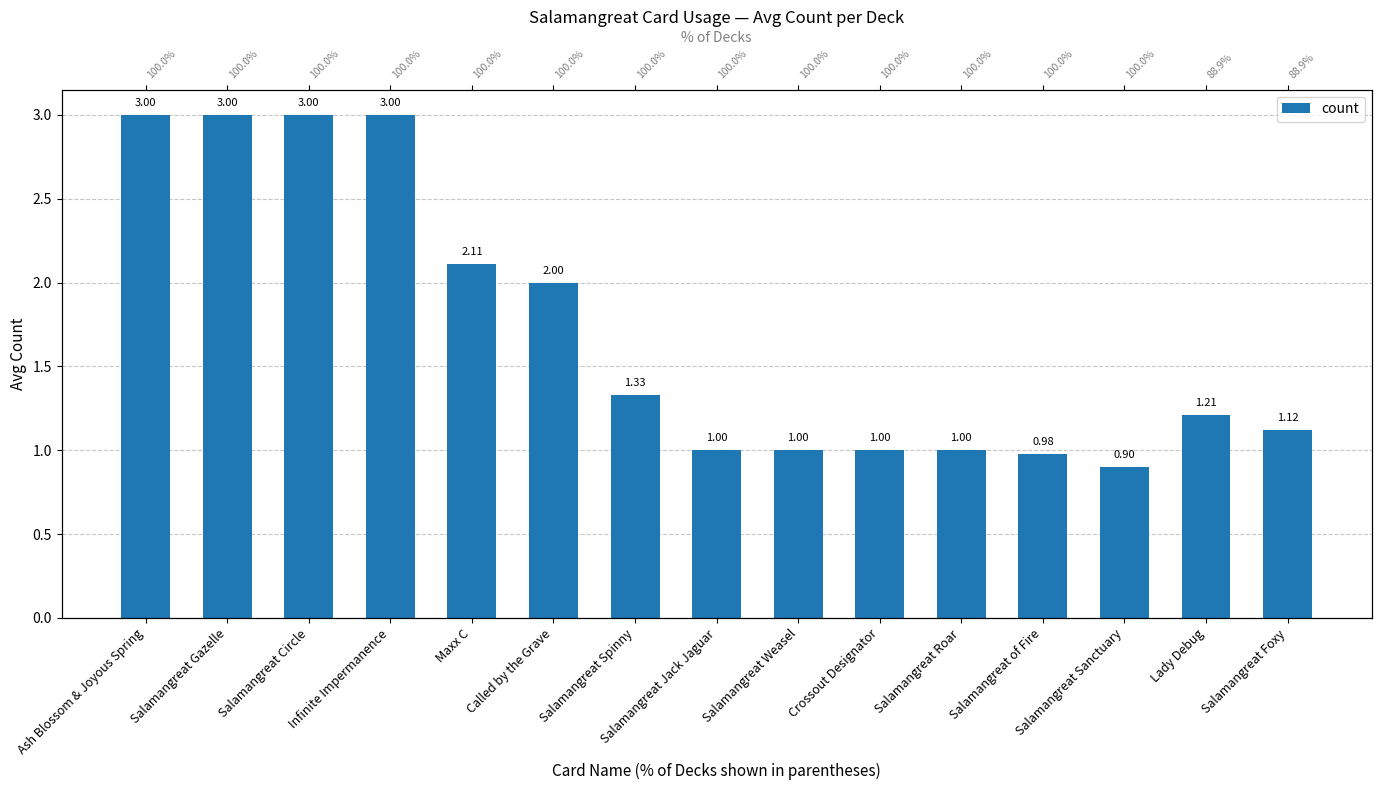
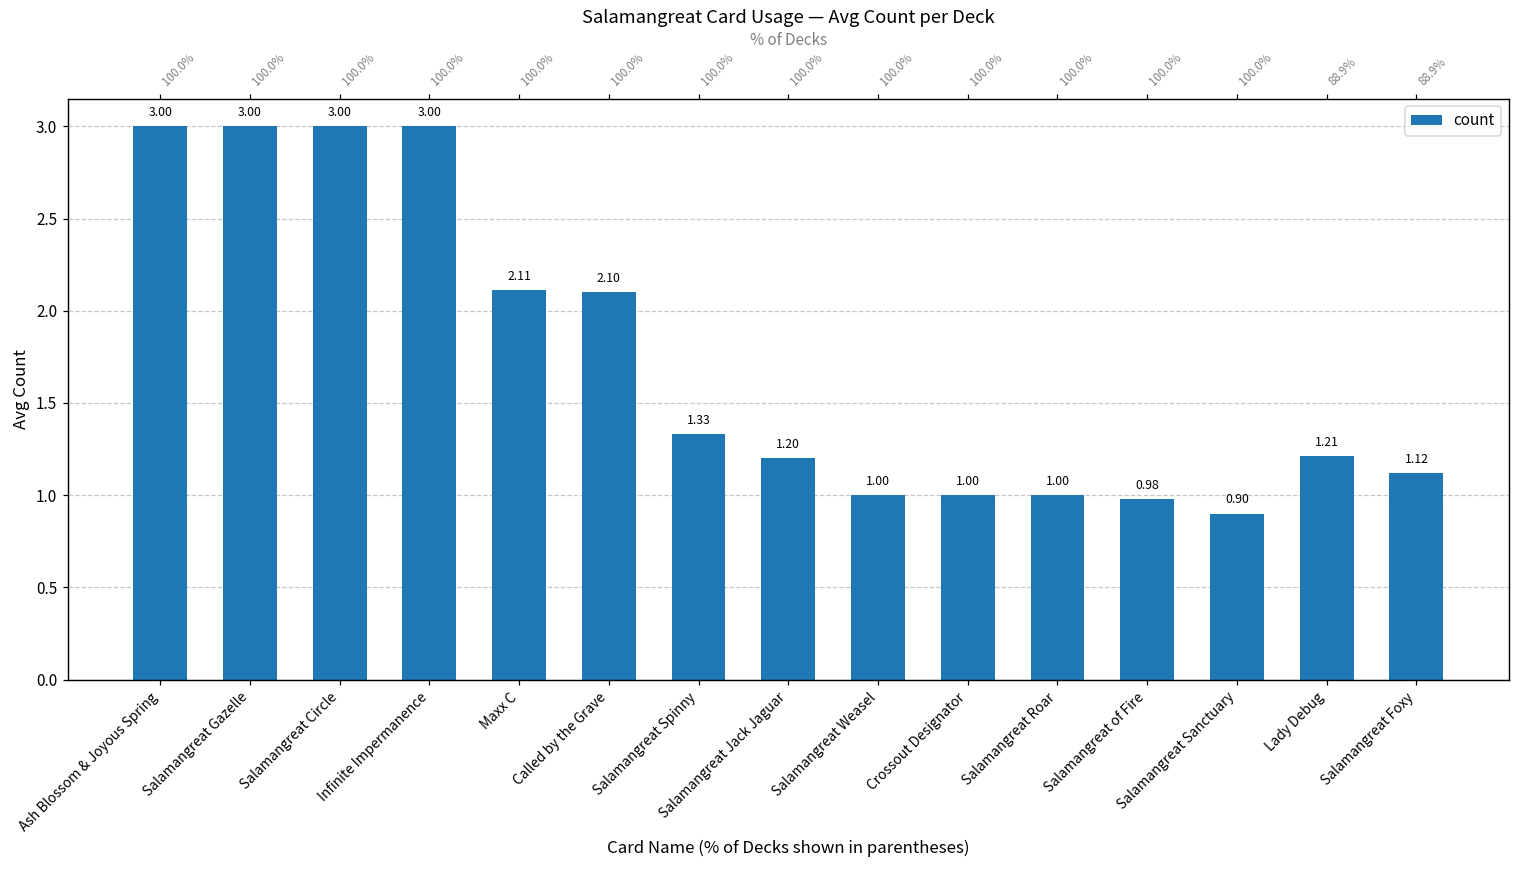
  {
    "Ash Blossom & Joyous Spring": 3.00,
    "Salamangreat Gazelle": 3.00,
    "Salamangreat Circle": 3.00,
    "Infinite Impermanence": 3.00,
    "Maxx C": 2.11,
-   "Called by the Grave": 2.00,
+   "Called by the Grave": 2.10,
    "Salamangreat Spinny": 1.33,
-   "Salamangreat Jack Jaguar": 1.00,
+   "Salamangreat Jack Jaguar": 1.20,
    "Salamangreat Weasel": 1.00,
    "Crossout Designator": 1.00,
    "Salamangreat Roar": 1.00,
    "Salamangreat of Fire": 0.98,
    "Salamangreat Sanctuary": 0.90,
    "Lady Debug": 1.21,
    "Salamangreat Foxy": 1.12
  }
